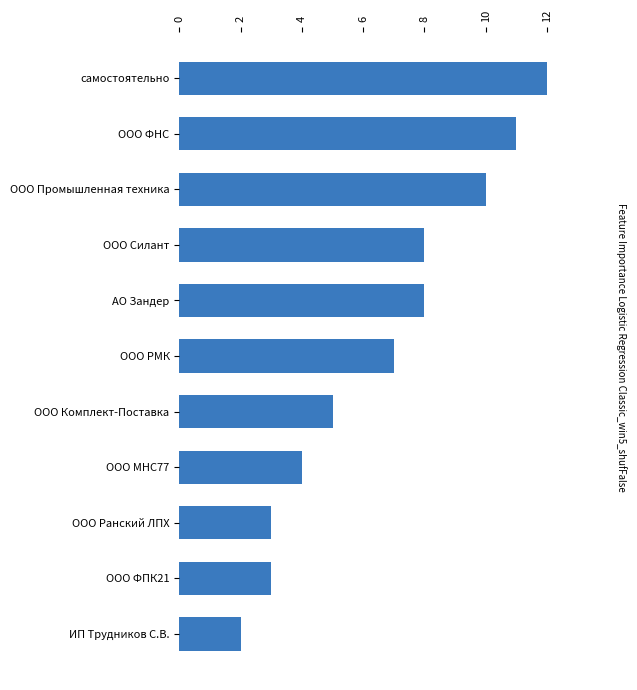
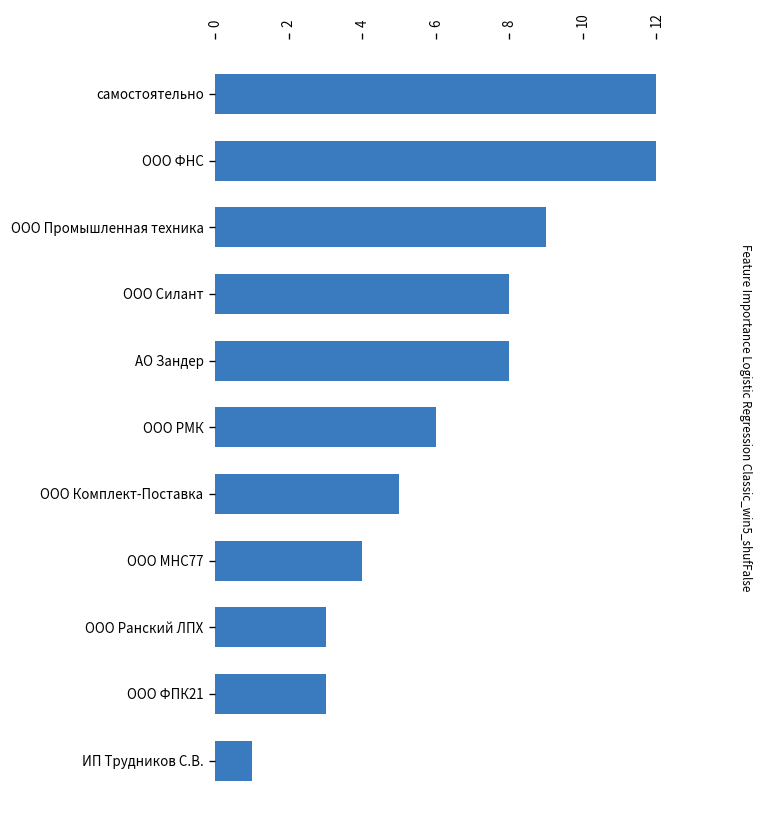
  {
    "самостоятельно": 12,
-   "ООО ФНС": 11,
-   "ООО Промышленная техника": 10,
+   "ООО ФНС": 12,
+   "ООО Промышленная техника": 9,
    "ООО Силант": 8,
    "АО Зандер": 8,
-   "ООО РМК": 7,
+   "ООО РМК": 6,
    "ООО Комплект-Поставка": 5,
    "ООО МНС77": 4,
    "ООО Ранский ЛПХ": 3,
    "ООО ФПК21": 3,
-   "ИП Трудников С.В.": 2
+   "ИП Трудников С.В.": 1
  }
